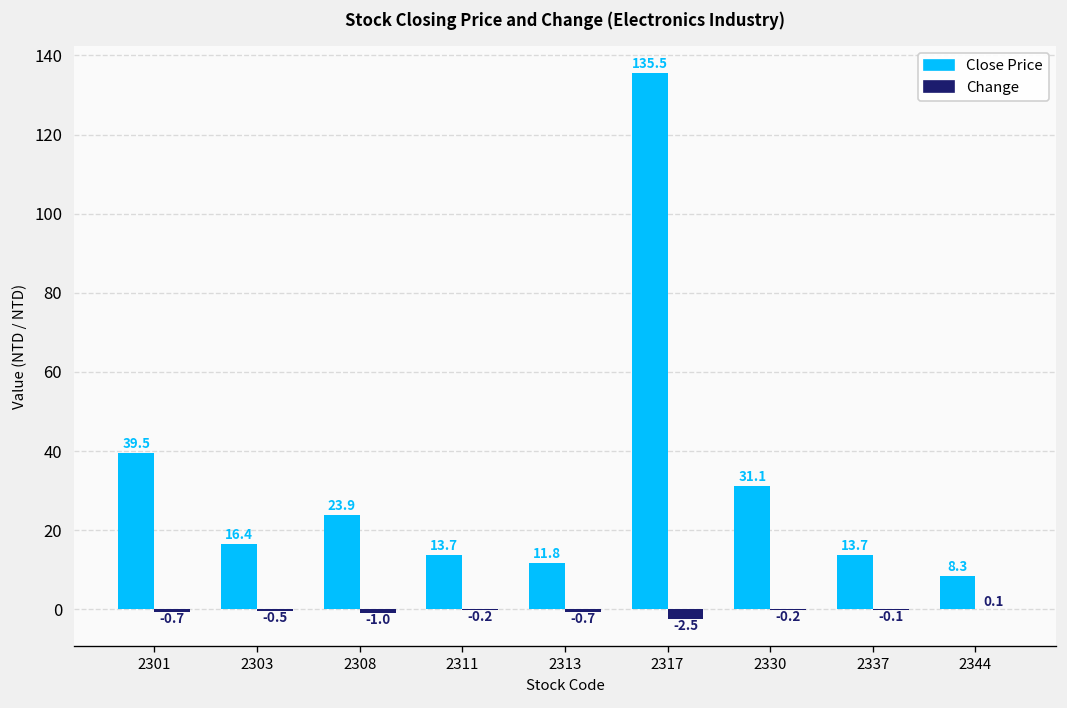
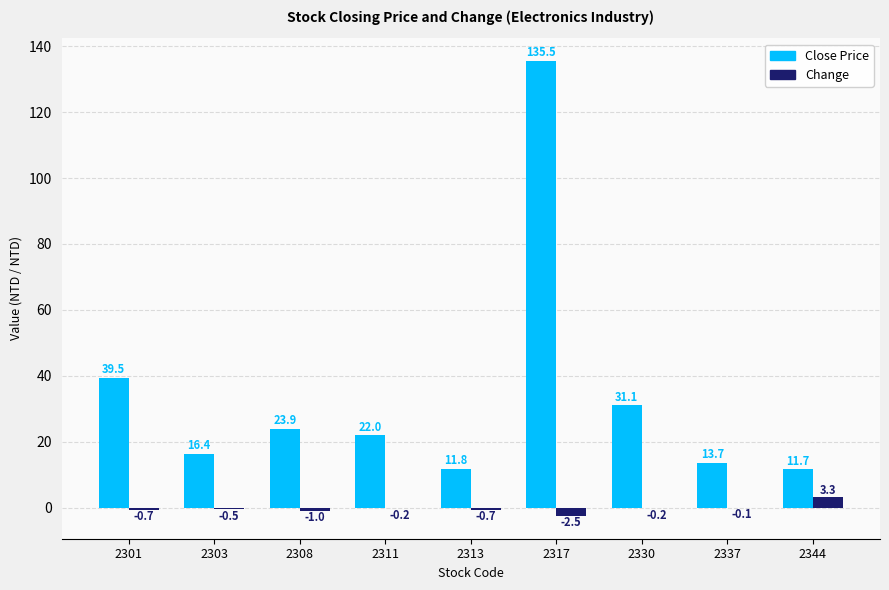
  {
    "Close Price": {
      "2301": 39.5,
      "2303": 16.4,
      "2308": 23.9,
-     "2311": 13.7,
+     "2311": 22.0,
      "2313": 11.8,
      "2317": 135.5,
      "2330": 31.1,
      "2337": 13.7,
-     "2344": 8.3
+     "2344": 11.7
    },
    "Change": {
      "2301": -0.7,
      "2303": -0.5,
      "2308": -1.0,
      "2311": -0.2,
      "2313": -0.7,
      "2317": -2.5,
      "2330": -0.2,
      "2337": -0.1,
-     "2344": 0.1
+     "2344": 3.3
    }
  }
